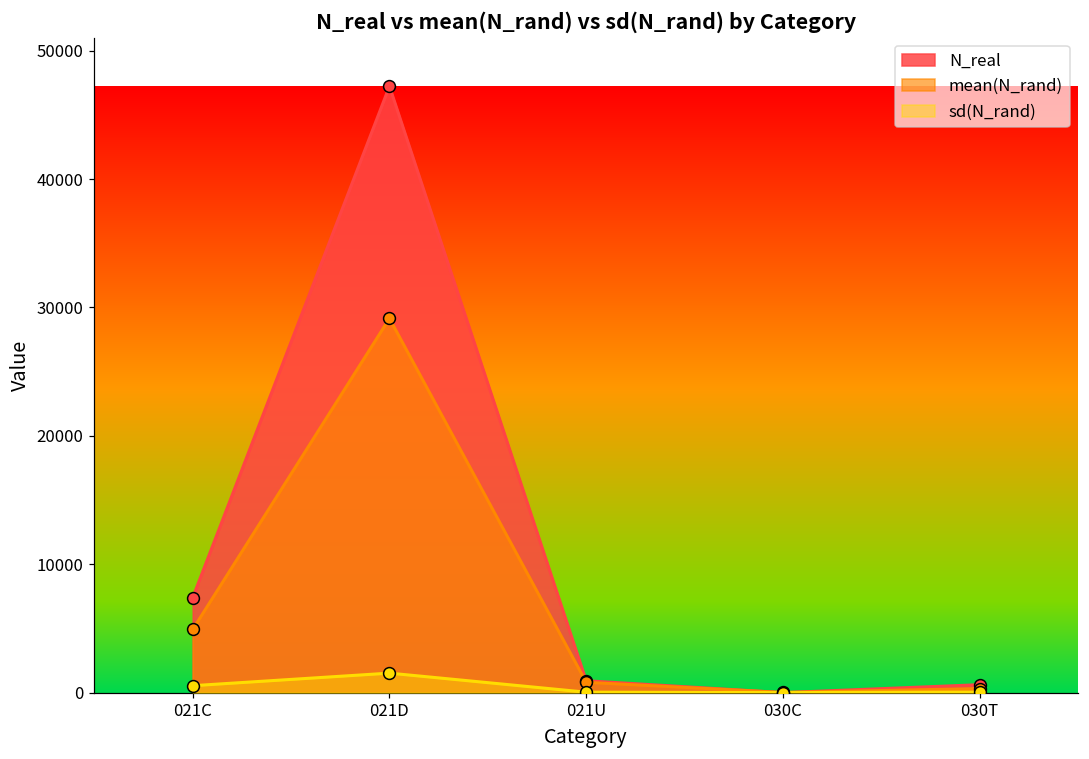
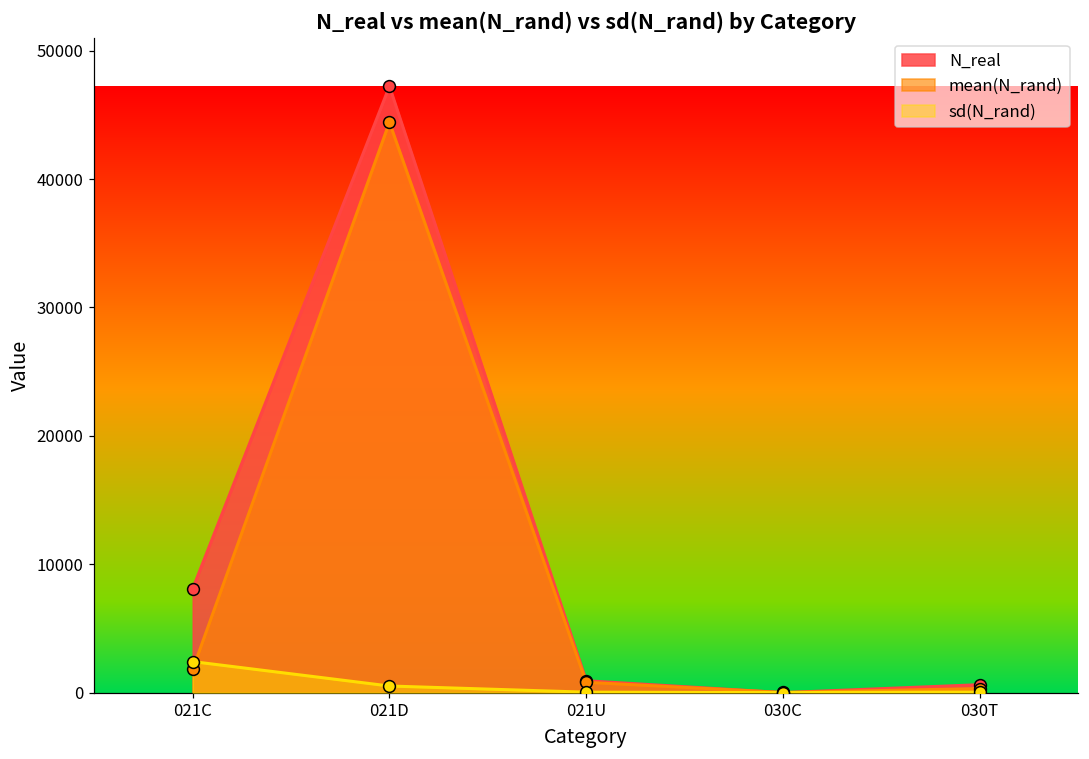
  {
    "N_real": {
-     "021C": 7400,
+     "021C": 8100,
      "021D": 47200,
      "030T": 600
    },
    "mean(N_rand)": {
-     "021C": 4900,
-     "021D": 29100,
+     "021C": 1800,
+     "021D": 44400,
      "030T": 300
    },
    "sd(N_rand)": {
-     "021C": 500,
-     "021D": 1500,
+     "021C": 2400,
+     "021D": 500,
      "021U": 0,
      "030T": 0
    }
  }
